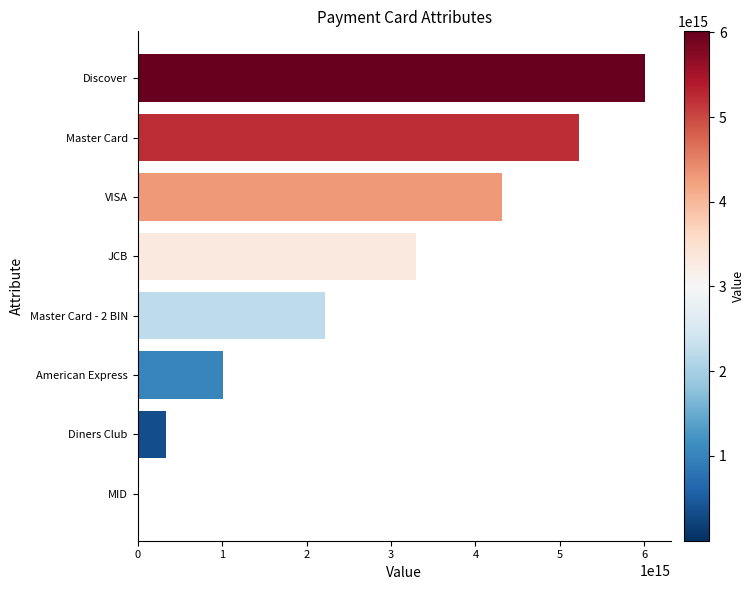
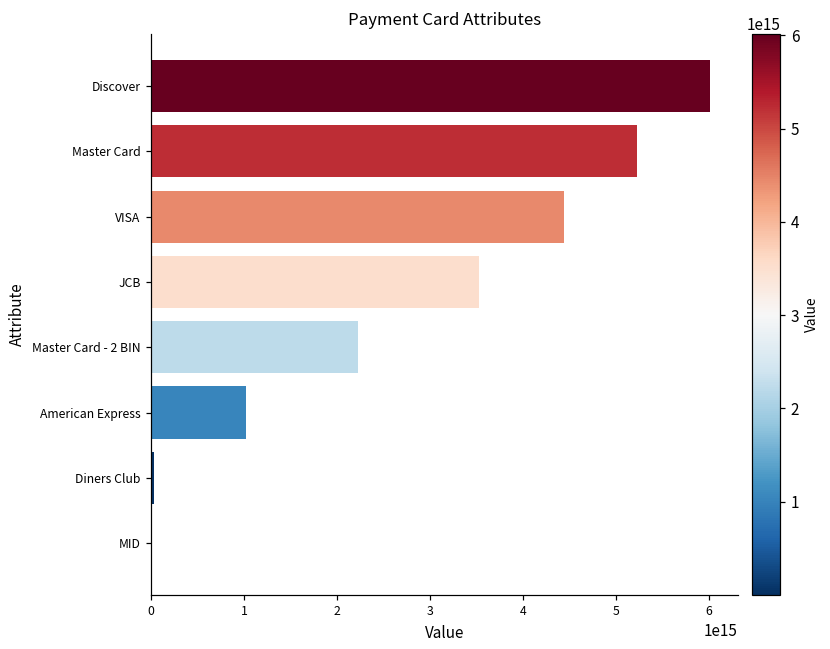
  {
    "Discover": 6000000000000000,
    "Master Card": 5200000000000000,
-   "VISA": 4300000000000000,
-   "JCB": 3300000000000000,
+   "VISA": 4400000000000000,
+   "JCB": 3500000000000000,
    "Master Card - 2 BIN": 2200000000000000,
    "American Express": 1000000000000000,
-   "Diners Club": 300000000000000
+   "Diners Club": 0
  }
